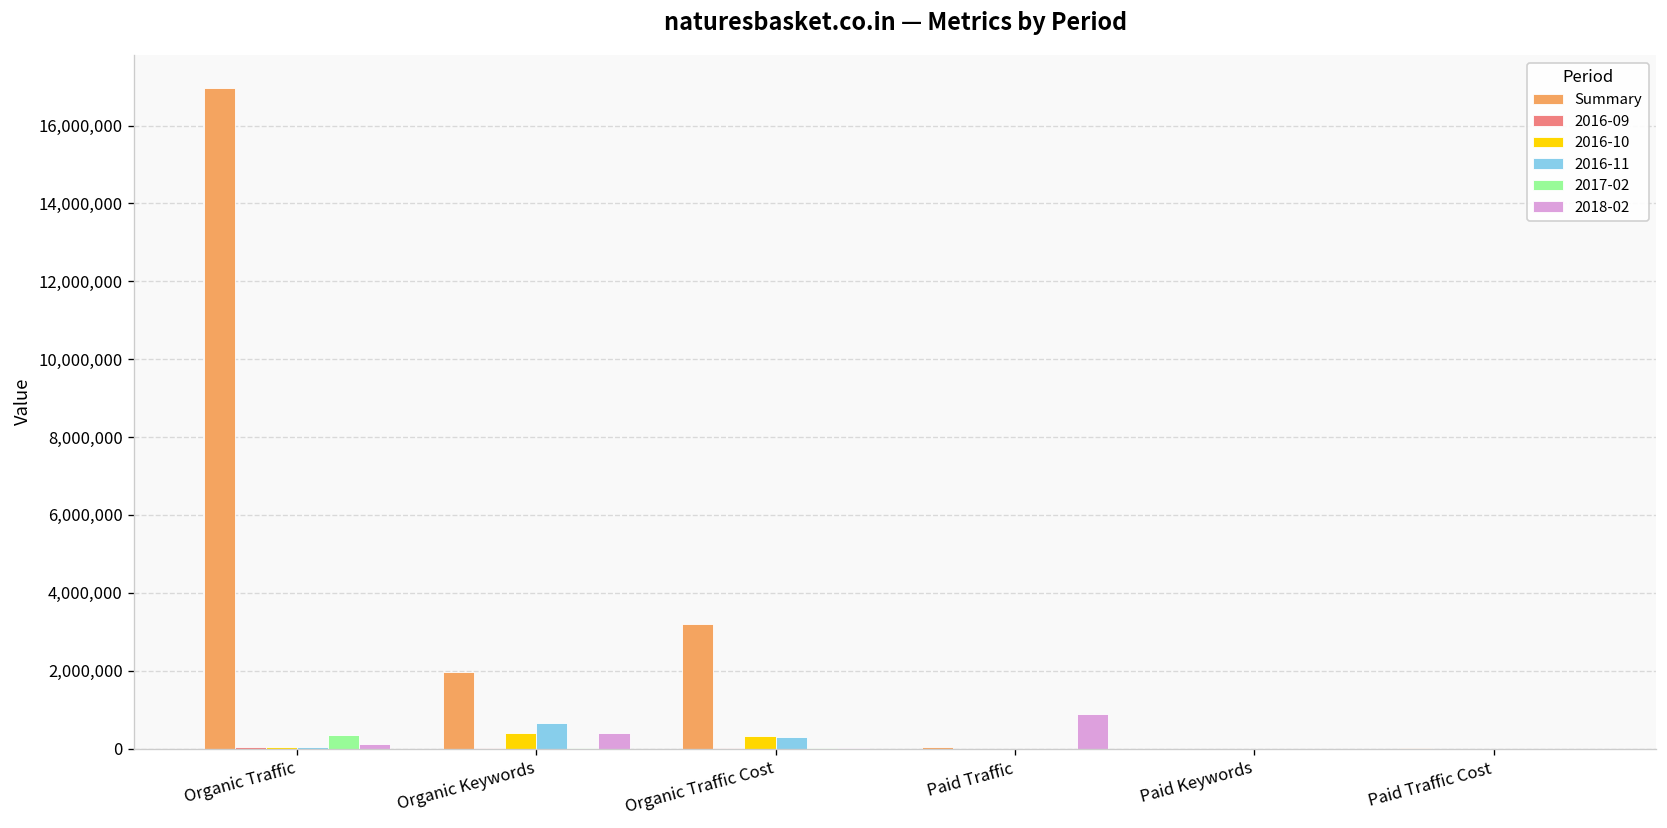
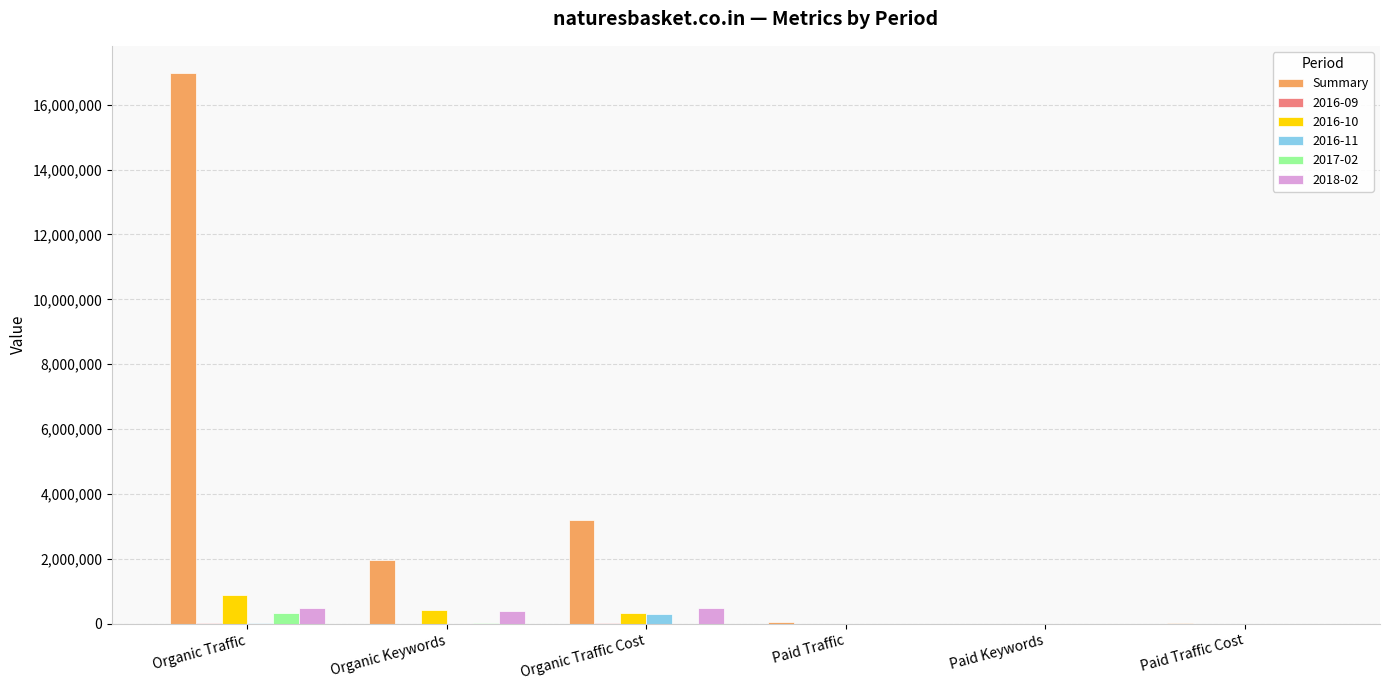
  {
    "2016-10": {
-     "Organic Traffic": "0",
+     "Organic Traffic": "900,000",
      "Organic Keywords": "400,000",
      "Organic Traffic Cost": "300,000"
    },
    "2016-11": {
-     "Organic Keywords": "700,000",
+     "Organic Keywords": "0",
      "Organic Traffic Cost": "300,000",
      "Paid Traffic Cost": "0"
    },
    "2017-02": {
      "Organic Traffic": "300,000"
    },
    "2018-02": {
-     "Organic Traffic": "100,000",
+     "Organic Traffic": "500,000",
      "Organic Keywords": "400,000",
-     "Organic Traffic Cost": "0",
-     "Paid Traffic": "900,000"
+     "Organic Traffic Cost": "500,000",
+     "Paid Traffic": "0"
    }
  }
